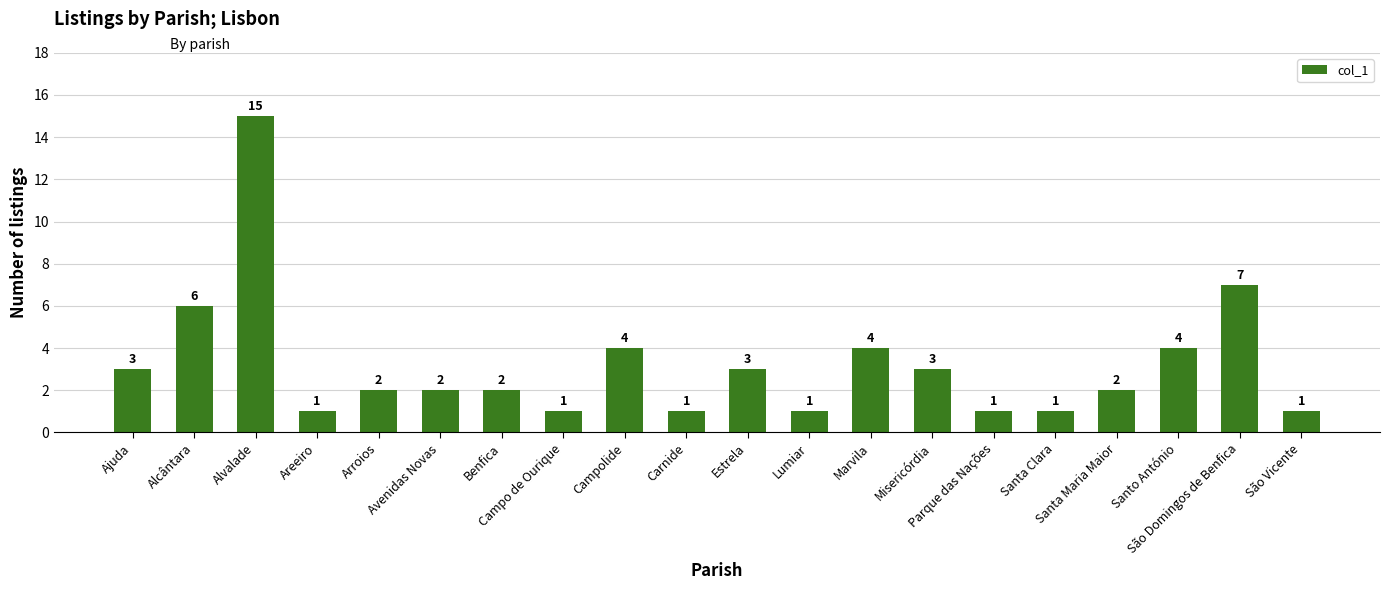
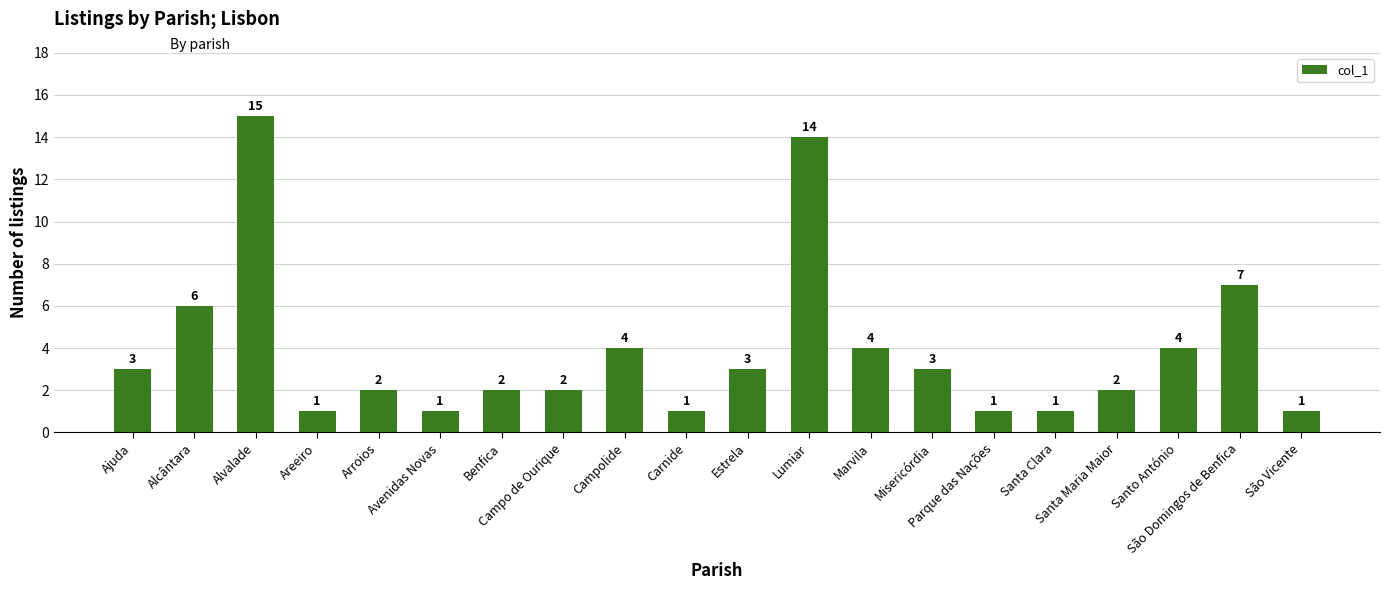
  {
    "Ajuda": 3,
    "Alcântara": 6,
    "Alvalade": 15,
    "Areeiro": 1,
    "Arroios": 2,
-   "Avenidas Novas": 2,
+   "Avenidas Novas": 1,
    "Benfica": 2,
-   "Campo de Ourique": 1,
+   "Campo de Ourique": 2,
    "Campolide": 4,
    "Carnide": 1,
    "Estrela": 3,
-   "Lumiar": 1,
+   "Lumiar": 14,
    "Marvila": 4,
    "Misericórdia": 3,
    "Parque das Nações": 1,
    "Santa Clara": 1,
    "Santa Maria Maior": 2,
    "Santo António": 4,
    "São Domingos de Benfica": 7,
    "São Vicente": 1
  }
